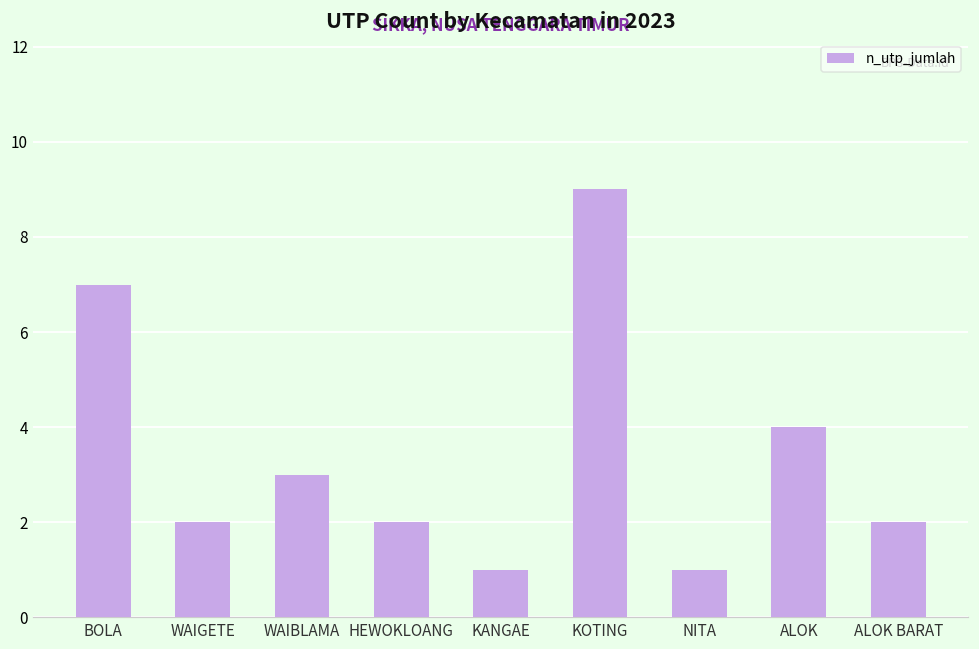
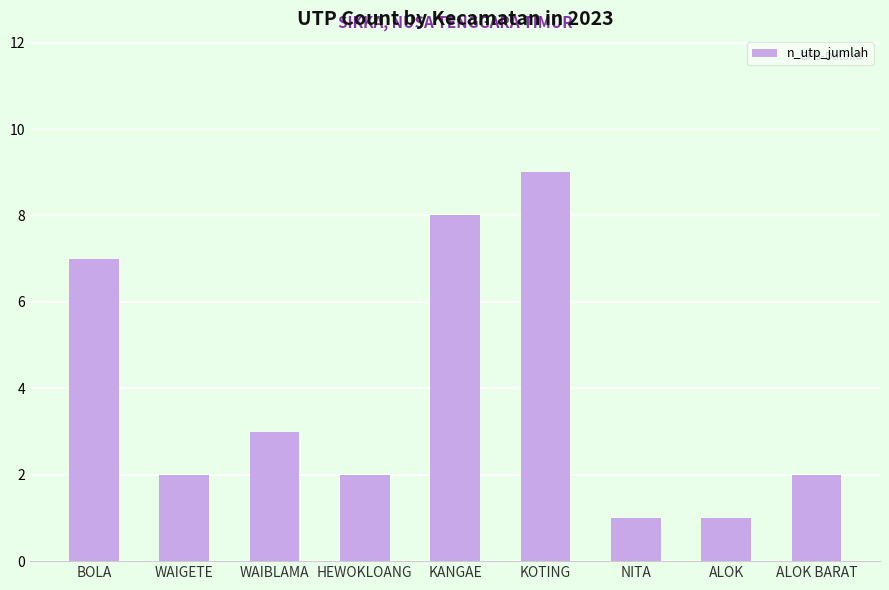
  {
    "BOLA": 7,
    "WAIGETE": 2,
    "WAIBLAMA": 3,
    "HEWOKLOANG": 2,
-   "KANGAE": 1,
+   "KANGAE": 8,
    "KOTING": 9,
    "NITA": 1,
-   "ALOK": 4,
+   "ALOK": 1,
    "ALOK BARAT": 2
  }
